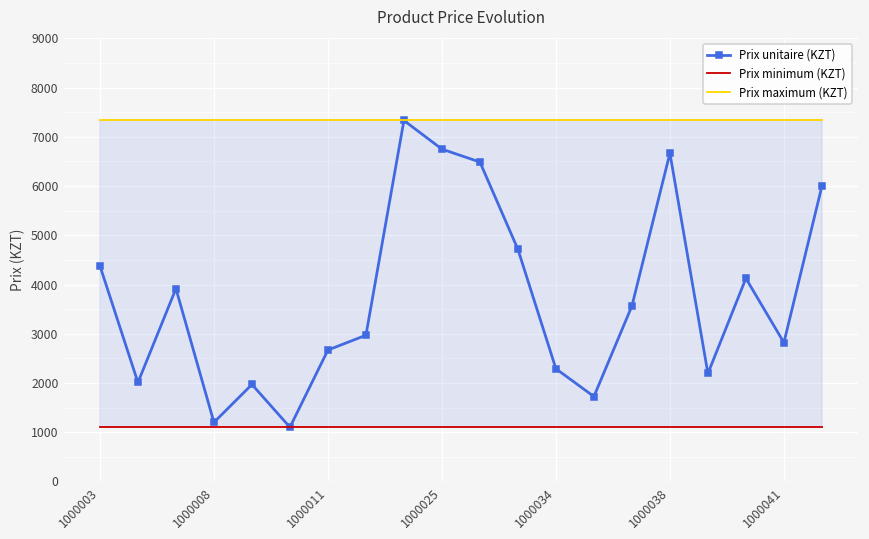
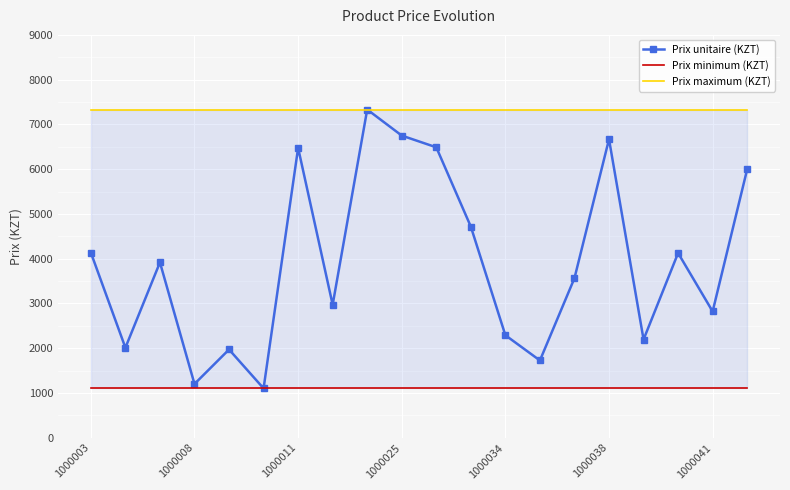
  {
    "Prix unitaire (KZT)": {
-     "1000003": 4400,
+     "1000003": 4100,
      "1000008": 1200,
-     "1000011": 2700,
+     "1000011": 6500,
      "1000025": 6800,
      "1000034": 2300,
      "1000038": 6700,
      "1000041": 2800
    },
    "Prix minimum (KZT)": {
      "1000003": 1100,
      "1000008": 1100,
      "1000011": 1100,
      "1000025": 1100,
      "1000034": 1100,
      "1000038": 1100,
      "1000041": 1100
    },
    "Prix maximum (KZT)": {
      "1000003": 7300,
      "1000008": 7300,
      "1000011": 7300,
      "1000025": 7300,
      "1000034": 7300,
      "1000038": 7300,
      "1000041": 7300
    }
  }
